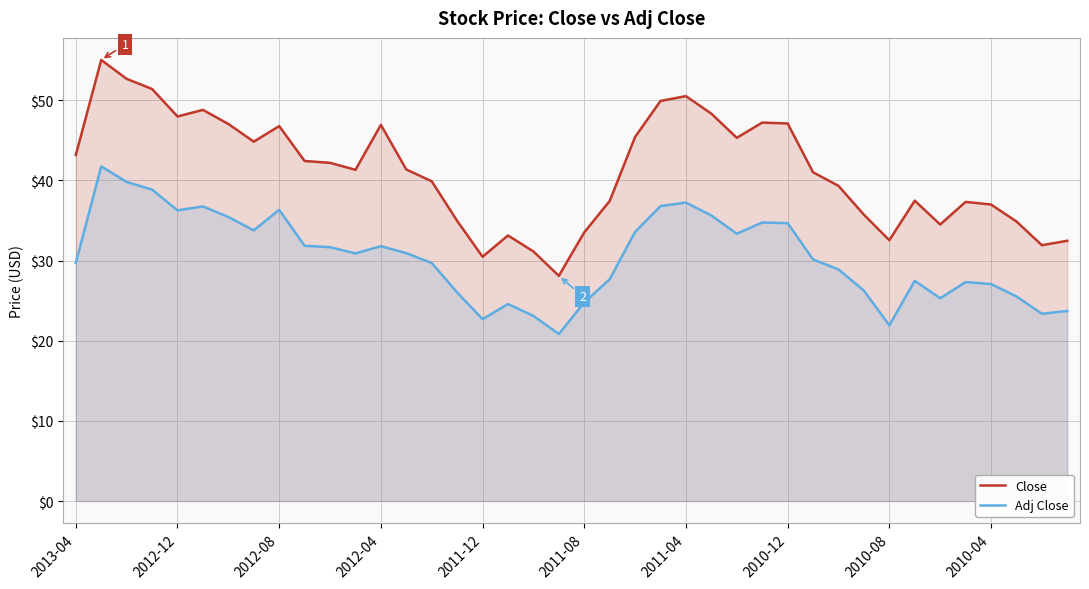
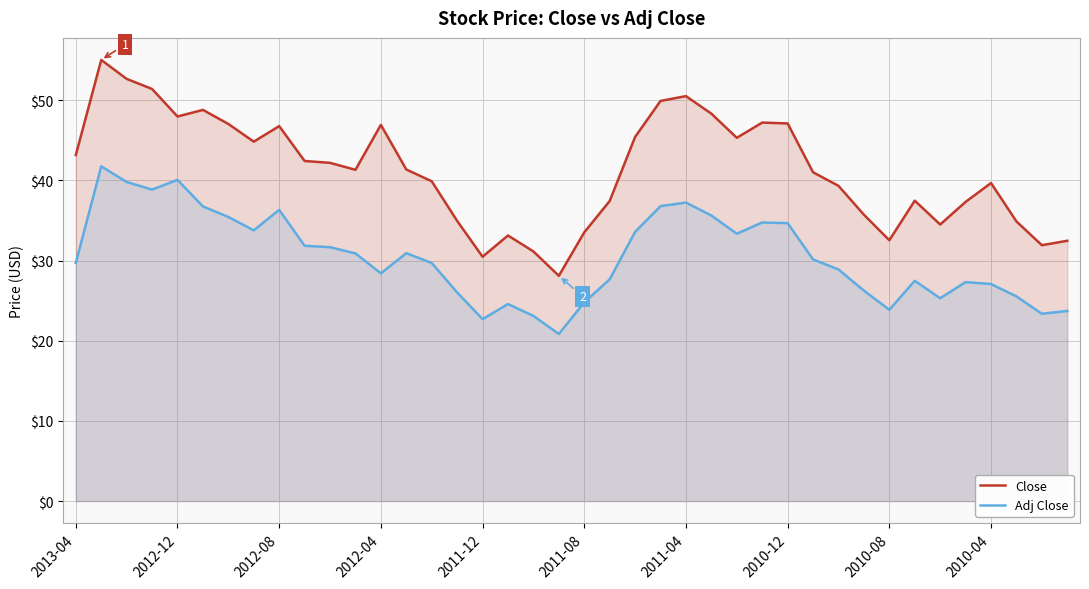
  {
    "Close": {
      "2013-04": "$43",
      "2012-12": "$48",
      "2012-08": "$47",
      "2012-04": "$47",
      "2011-12": "$30",
      "2011-08": "$34",
      "2011-04": "$50",
      "2010-12": "$47",
      "2010-08": "$33",
-     "2010-04": "$37"
+     "2010-04": "$40"
    },
    "Adj Close": {
      "2013-04": "$30",
-     "2012-12": "$36",
+     "2012-12": "$40",
      "2012-08": "$36",
-     "2012-04": "$32",
+     "2012-04": "$28",
      "2011-12": "$23",
      "2011-04": "$37",
      "2010-12": "$35",
-     "2010-08": "$22",
+     "2010-08": "$24",
      "2010-04": "$27"
    }
  }
